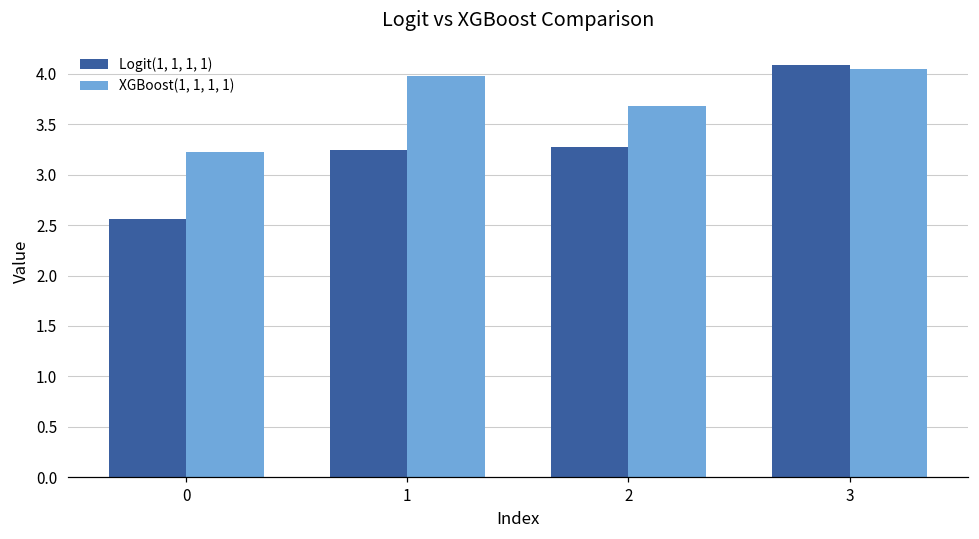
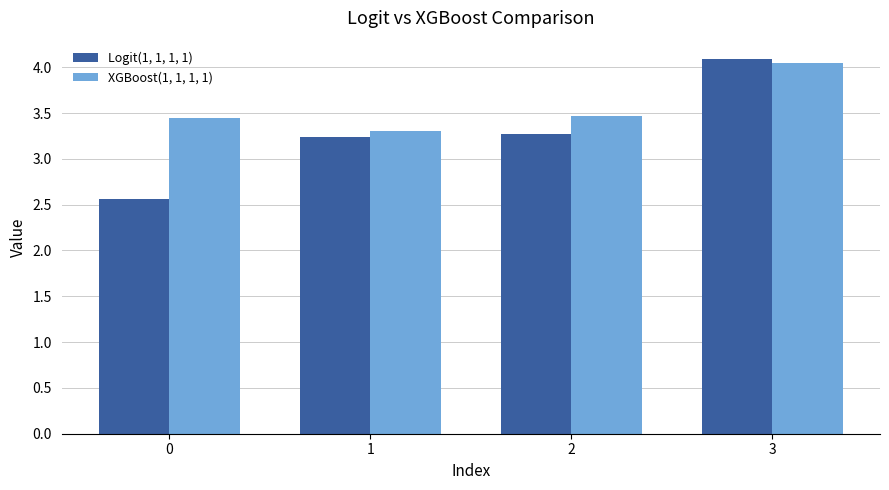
  {
    "Logit(1, 1, 1, 1)": {
      "0": 2.6,
      "1": 3.2,
      "2": 3.3,
      "3": 4.1
    },
    "XGBoost(1, 1, 1, 1)": {
-     "0": 3.2,
-     "1": 4.0,
-     "2": 3.7,
+     "0": 3.4,
+     "1": 3.3,
+     "2": 3.5,
      "3": 4.1
    }
  }
